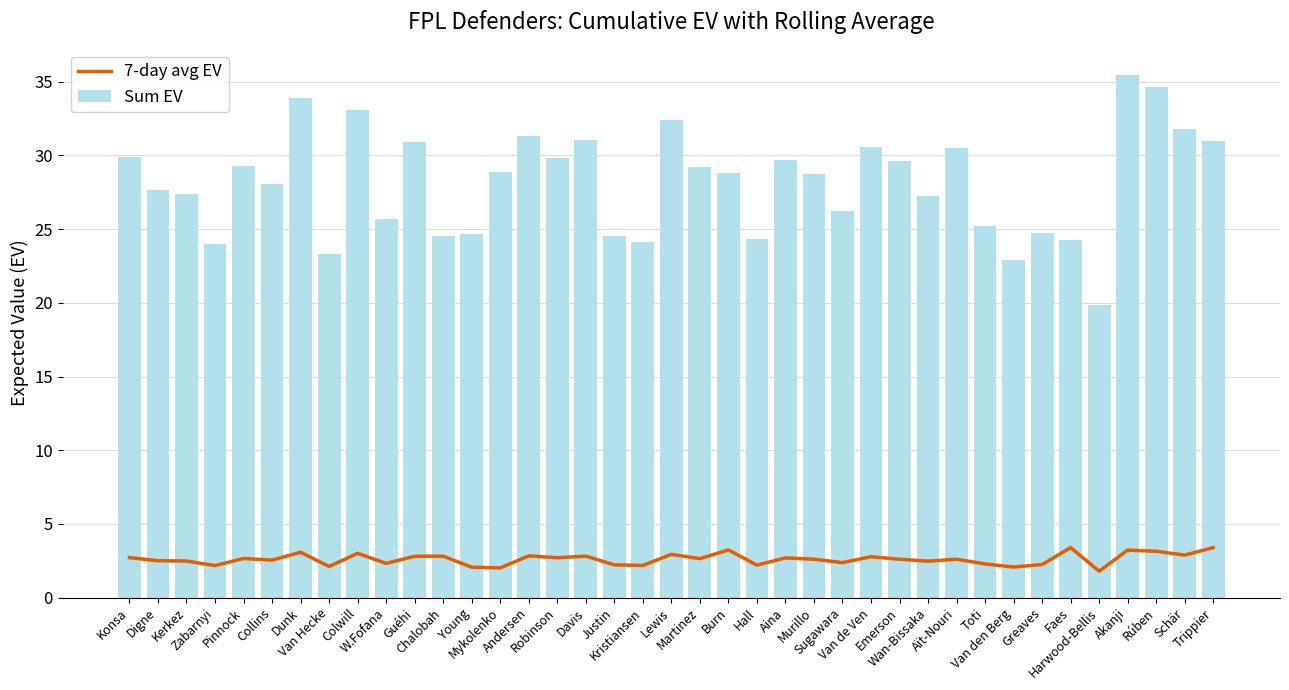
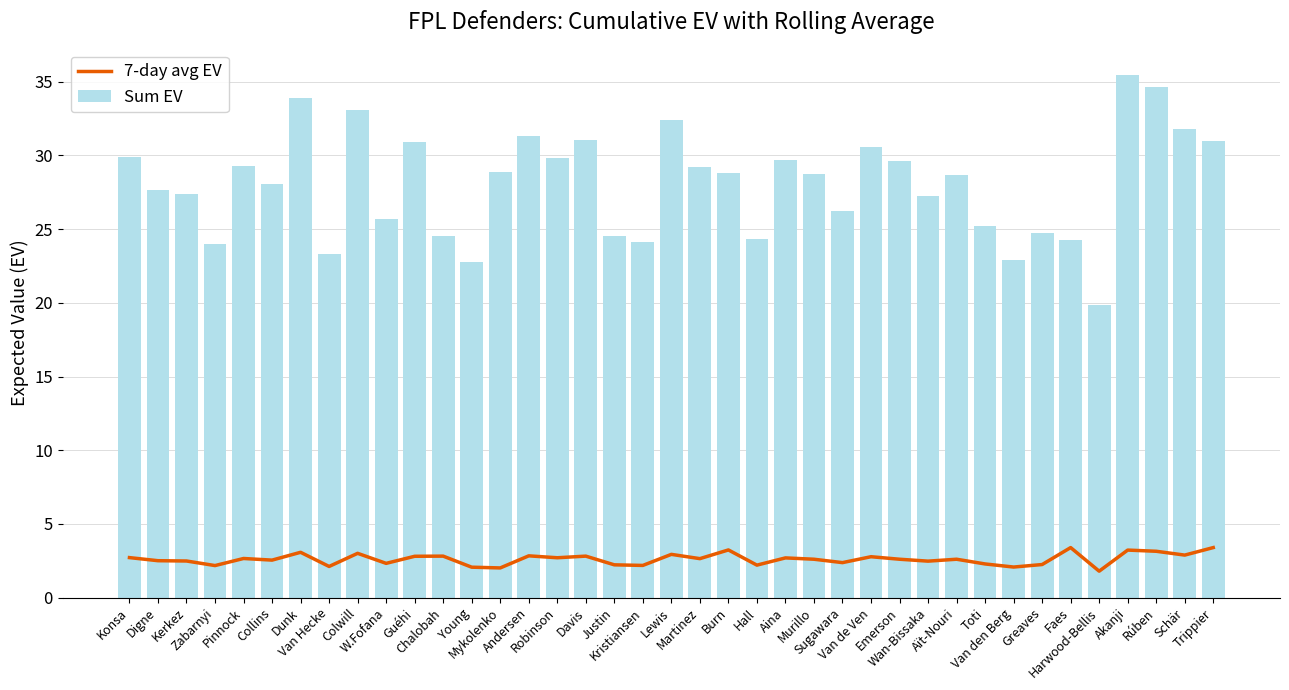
  {
    "Sum EV": {
      "Konsa": 29.9,
      "Digne": 27.7,
      "Kerkez": 27.4,
      "Zabarnyi": 24.0,
      "Pinnock": 29.3,
      "Collins": 28.0,
      "Dunk": 33.9,
      "Van Hecke": 23.3,
      "Colwill": 33.1,
      "W.Fofana": 25.7,
      "Guéhi": 30.9,
      "Chalobah": 24.6,
-     "Young": 24.7,
+     "Young": 22.8,
      "Mykolenko": 28.9,
      "Andersen": 31.3,
      "Robinson": 29.8,
      "Davis": 31.0,
      "Justin": 24.5,
      "Kristiansen": 24.1,
      "Lewis": 32.4,
      "Martinez": 29.2,
      "Burn": 28.8,
      "Hall": 24.4,
      "Aina": 29.7,
      "Murillo": 28.7,
      "Sugawara": 26.2,
      "Van de Ven": 30.6,
      "Emerson": 29.6,
      "Wan-Bissaka": 27.3,
-     "Aït-Nouri": 30.5,
+     "Aït-Nouri": 28.7,
      "Toti": 25.2,
      "Van den Berg": 22.9,
      "Greaves": 24.8,
      "Faes": 24.2,
      "Harwood-Bellis": 19.8,
      "Akanji": 35.5,
      "Rúben": 34.7,
      "Schär": 31.8,
      "Trippier": 31.0
    },
    "7-day avg EV": {
      "Konsa": 2.7,
      "Digne": 2.5,
      "Kerkez": 2.5,
      "Zabarnyi": 2.2,
      "Pinnock": 2.7,
      "Collins": 2.6,
      "Dunk": 3.1,
      "Van Hecke": 2.1,
      "Colwill": 3.0,
      "W.Fofana": 2.3,
      "Guéhi": 2.8,
      "Chalobah": 2.8,
      "Young": 2.1,
      "Mykolenko": 2.0,
      "Andersen": 2.8,
      "Robinson": 2.7,
      "Davis": 2.8,
      "Justin": 2.2,
      "Kristiansen": 2.2,
      "Lewis": 2.9,
      "Martinez": 2.7,
      "Burn": 3.2,
      "Hall": 2.2,
      "Aina": 2.7,
      "Murillo": 2.6,
      "Sugawara": 2.4,
      "Van de Ven": 2.8,
      "Emerson": 2.6,
      "Wan-Bissaka": 2.5,
      "Aït-Nouri": 2.6,
      "Toti": 2.3,
      "Van den Berg": 2.1,
      "Greaves": 2.3,
      "Faes": 3.4,
      "Harwood-Bellis": 1.8,
      "Akanji": 3.2,
      "Rúben": 3.2,
      "Schär": 2.9,
      "Trippier": 3.4
    }
  }
